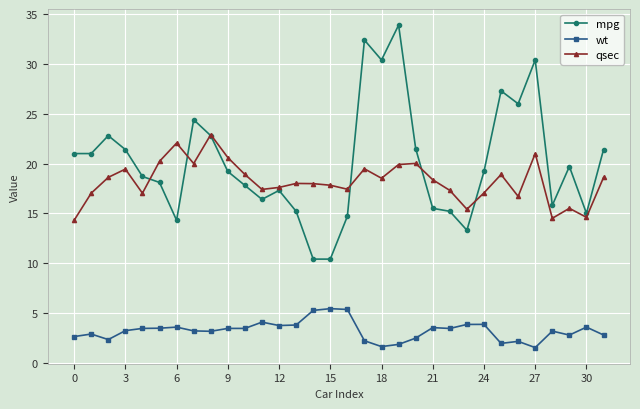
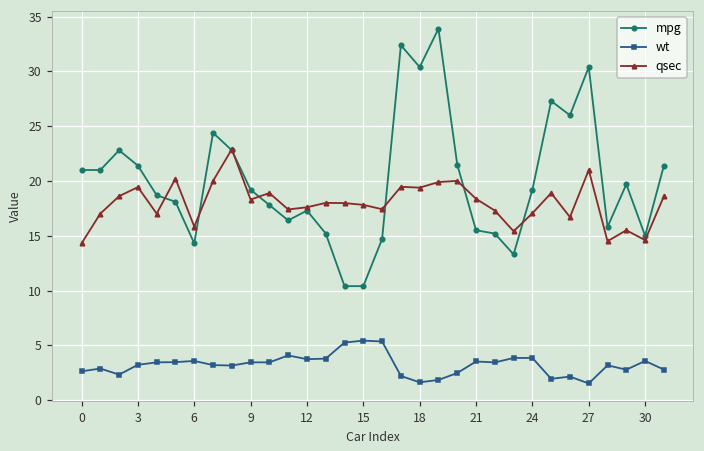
  {
    "qsec": {
      "0": 14,
      "3": 19,
-     "6": 22,
-     "9": 21,
+     "6": 16,
+     "9": 18,
      "12": 18,
      "15": 18,
-     "18": 18.5,
+     "18": 19.4,
      "21": 18,
      "24": 17,
      "27": 21,
      "30": 15
    }
  }
